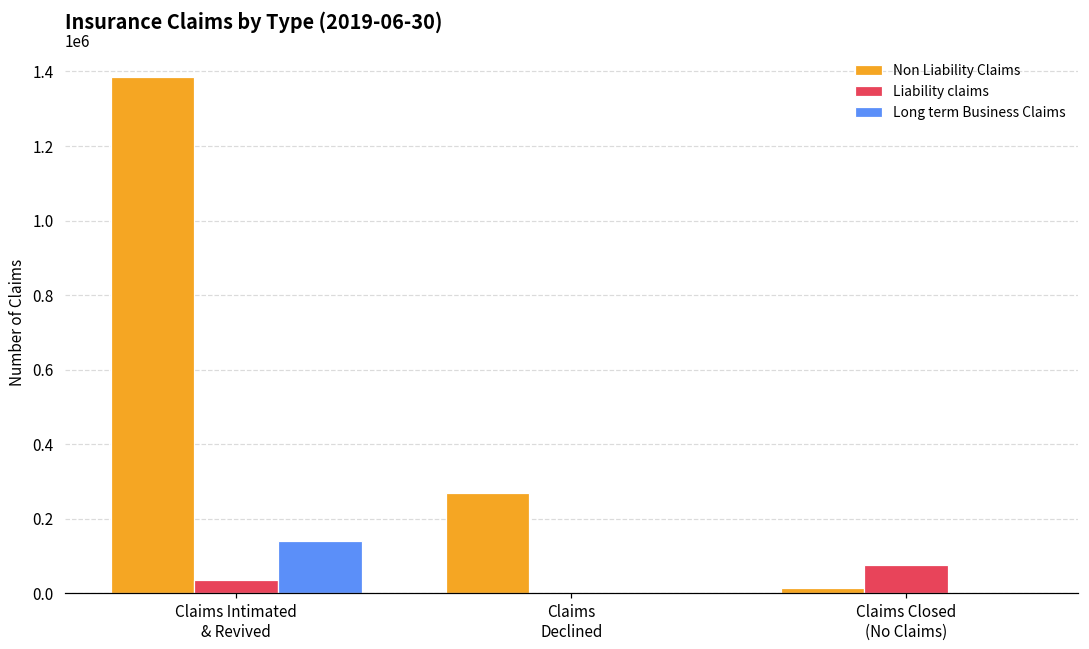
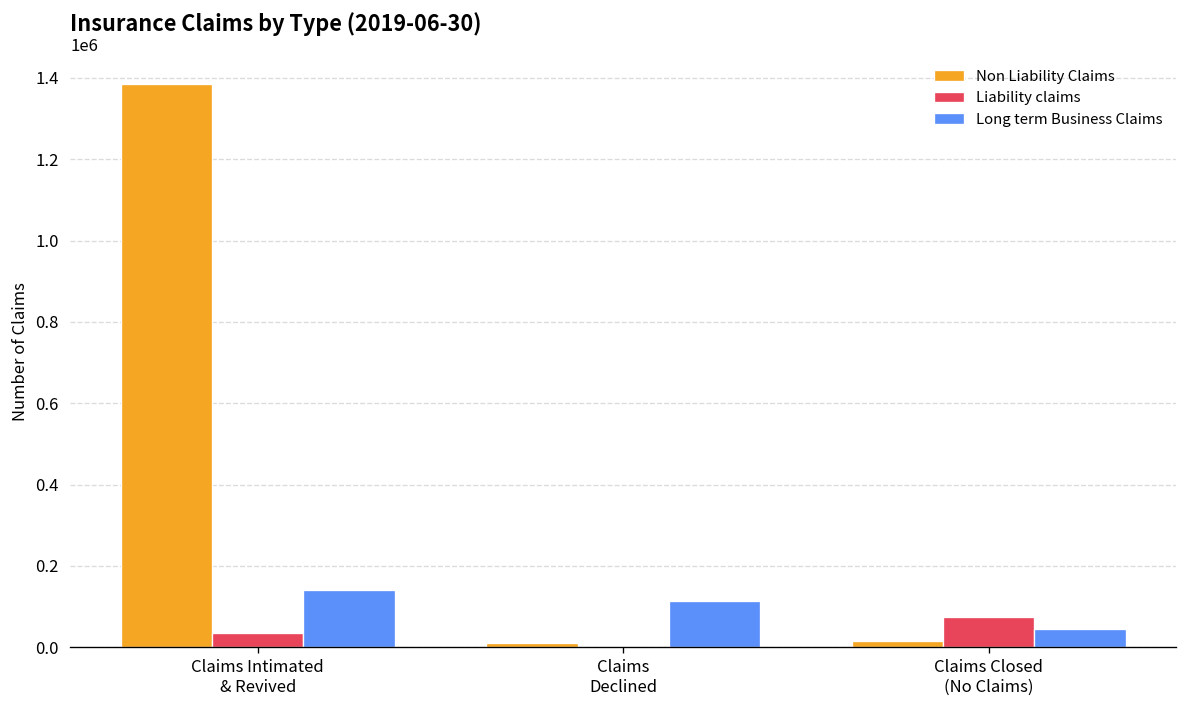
  {
    "Non Liability Claims": {
      "Claims Intimated & Revived": 1380000,
-     "Claims Declined": 270000,
+     "Claims Declined": 10000,
      "Claims Closed (No Claims)": 10000
    },
    "Liability claims": {
      "Claims Intimated & Revived": 40000,
      "Claims Closed (No Claims)": 80000
    },
    "Long term Business Claims": {
      "Claims Intimated & Revived": 140000,
-     "Claims Declined": 0,
-     "Claims Closed (No Claims)": 0
+     "Claims Declined": 110000,
+     "Claims Closed (No Claims)": 40000
    }
  }
